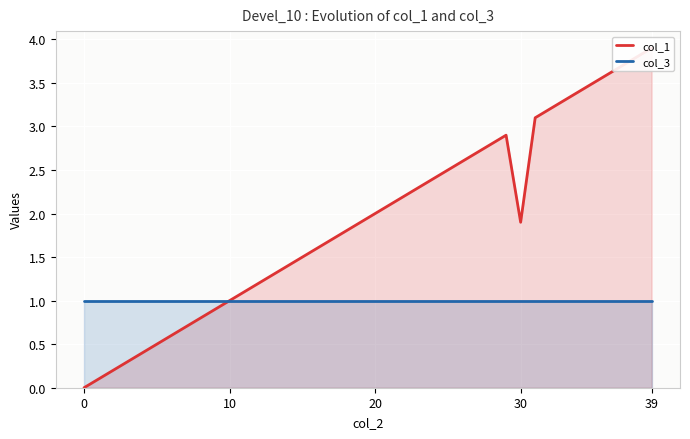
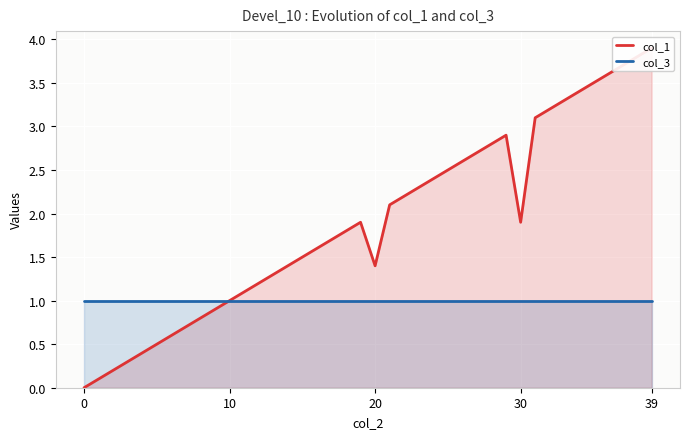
  {
    "col_1": {
      "0": 0.0,
-     "20": 2.0,
+     "20": 1.4,
      "30": 1.9
    },
    "col_3": {
      "0": 1.0,
      "20": 1.0,
      "30": 1.0,
      "39": 1.0
    }
  }
